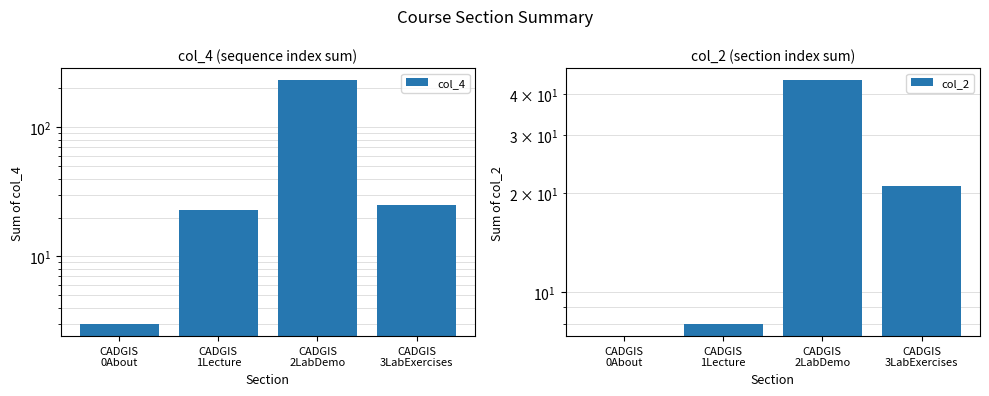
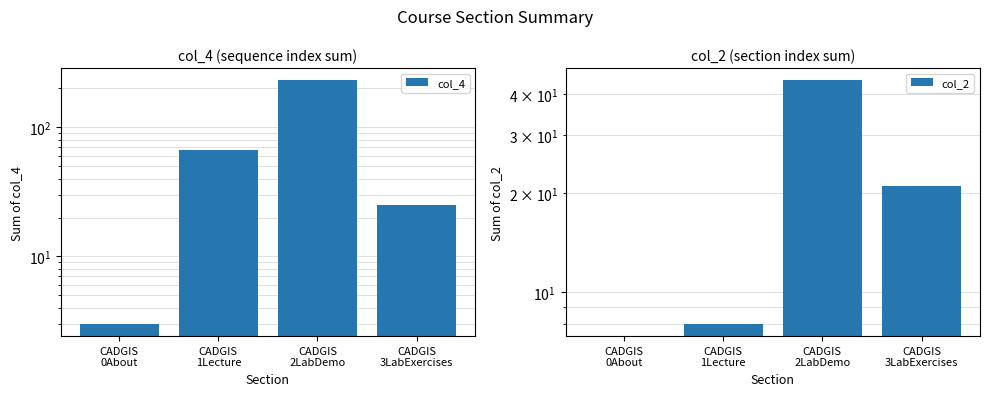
  {
    "col_4 (sequence index sum)": {
      "CADGIS 0About": 3,
-     "CADGIS 1Lecture": 23,
+     "CADGIS 1Lecture": 70,
      "CADGIS 2LabDemo": 230,
      "CADGIS 3LabExercises": 25
    }
  }
